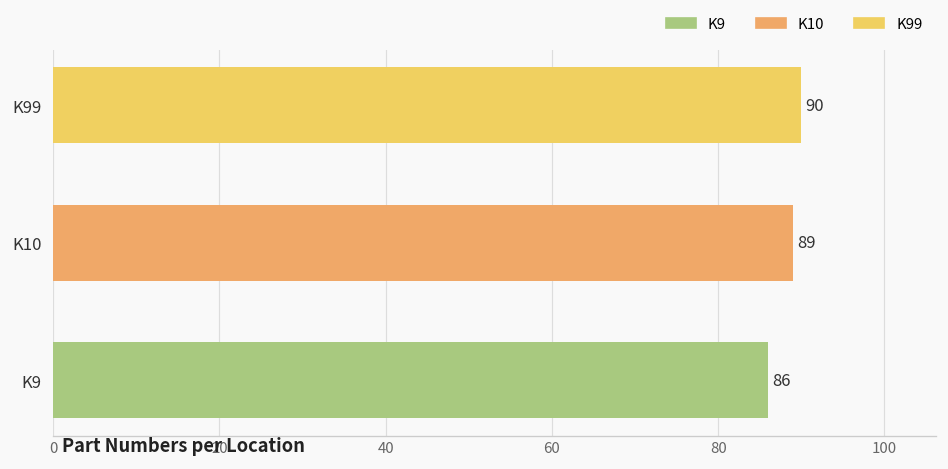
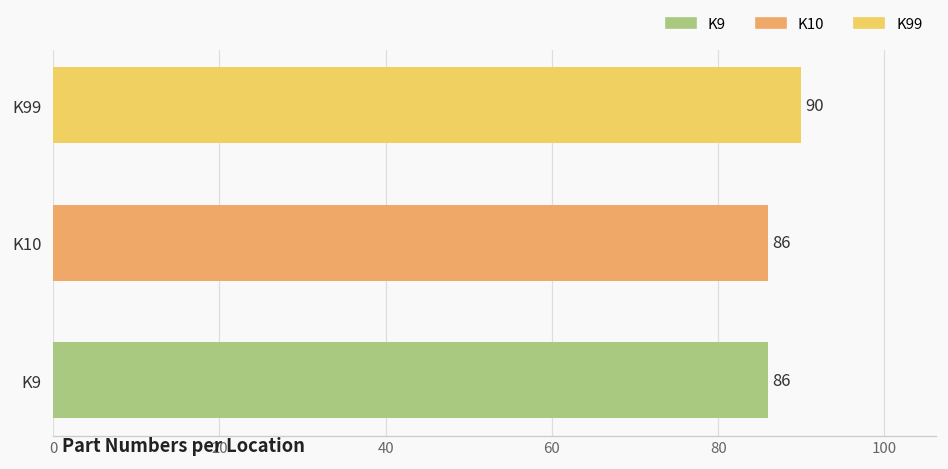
  {
    "K99": 90,
-   "K10": 89,
+   "K10": 86,
    "K9": 86
  }
